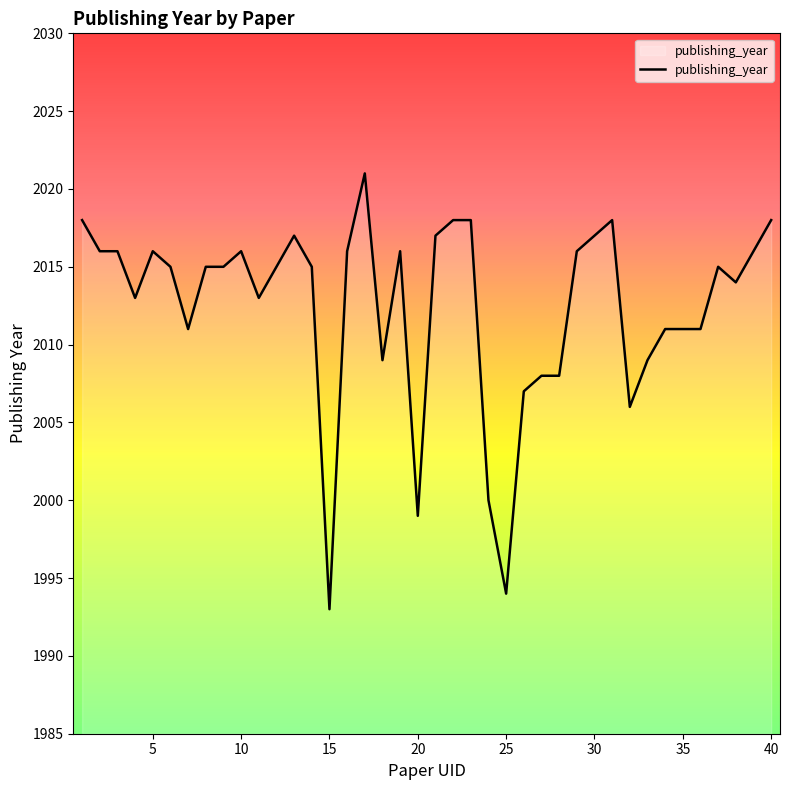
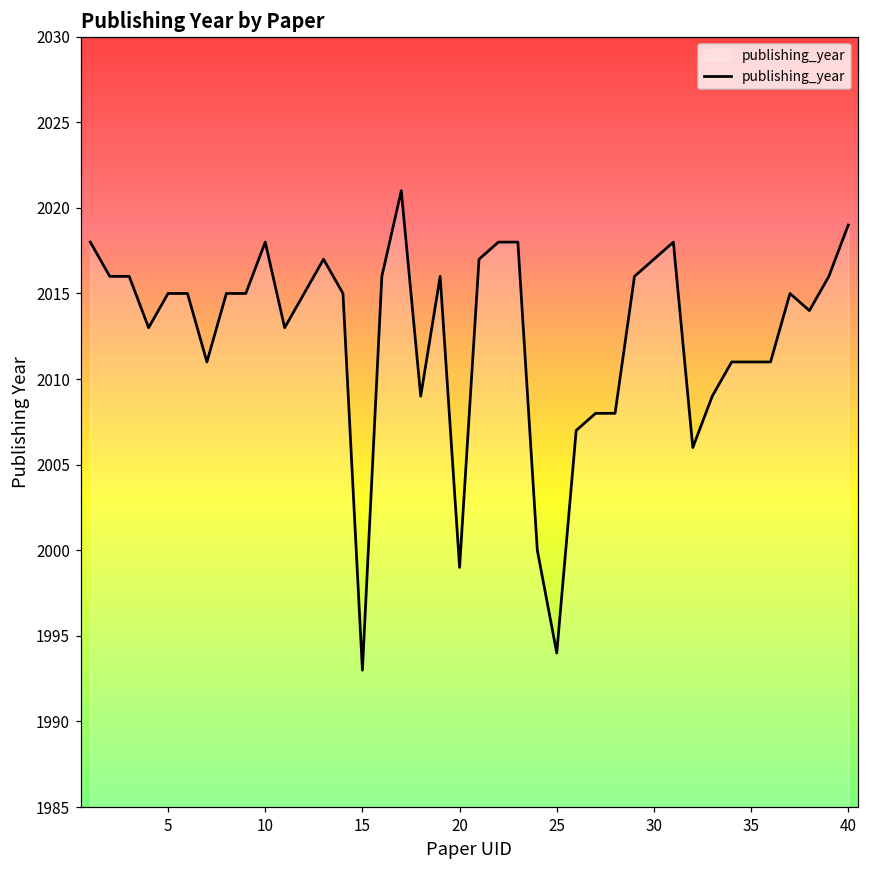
  {
-   "5": 2016,
-   "10": 2016,
+   "5": 2015,
+   "10": 2018,
    "15": 1993,
    "20": 1999,
    "25": 1994,
    "30": 2017,
    "35": 2011,
-   "40": 2018
+   "40": 2019
  }
